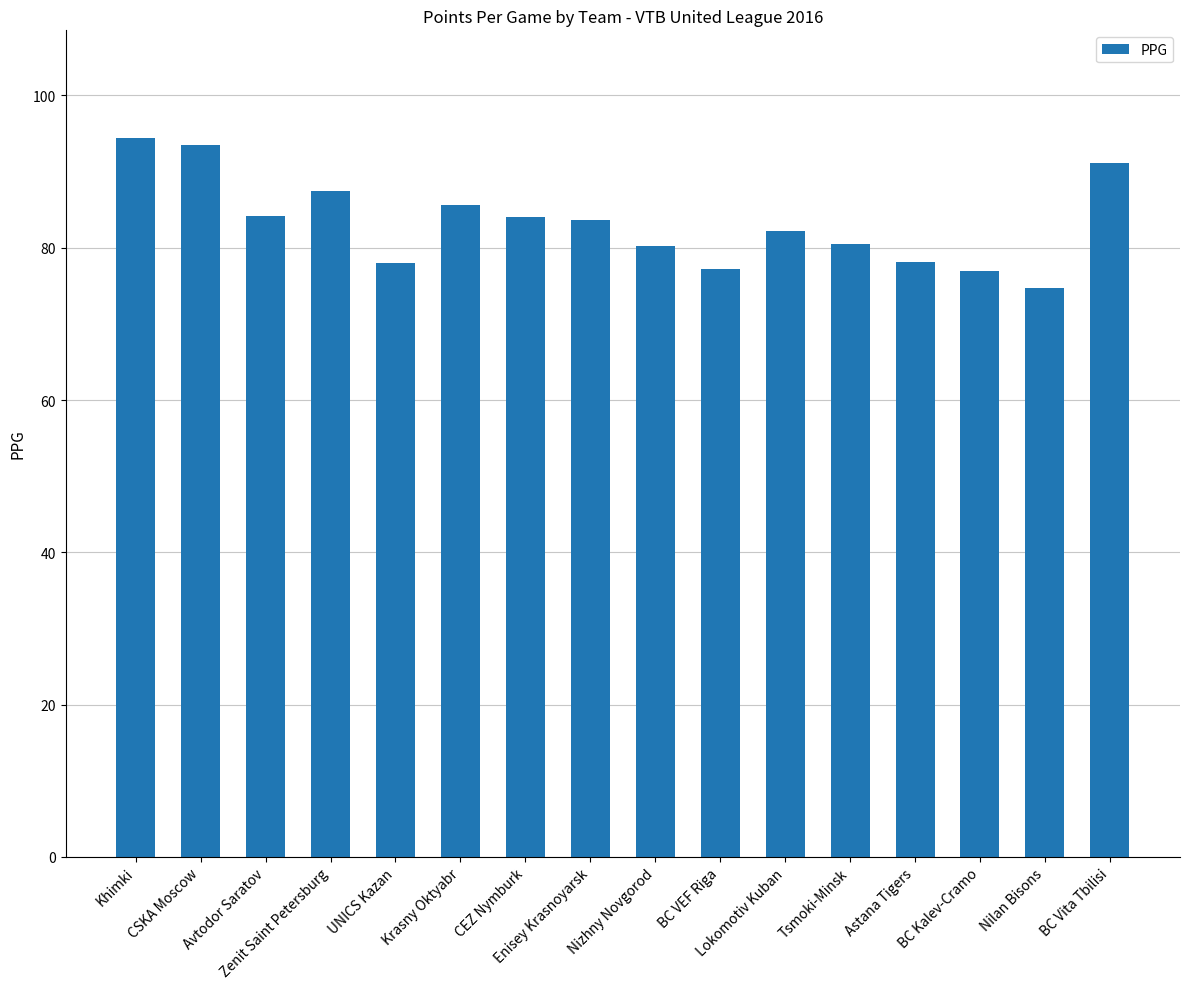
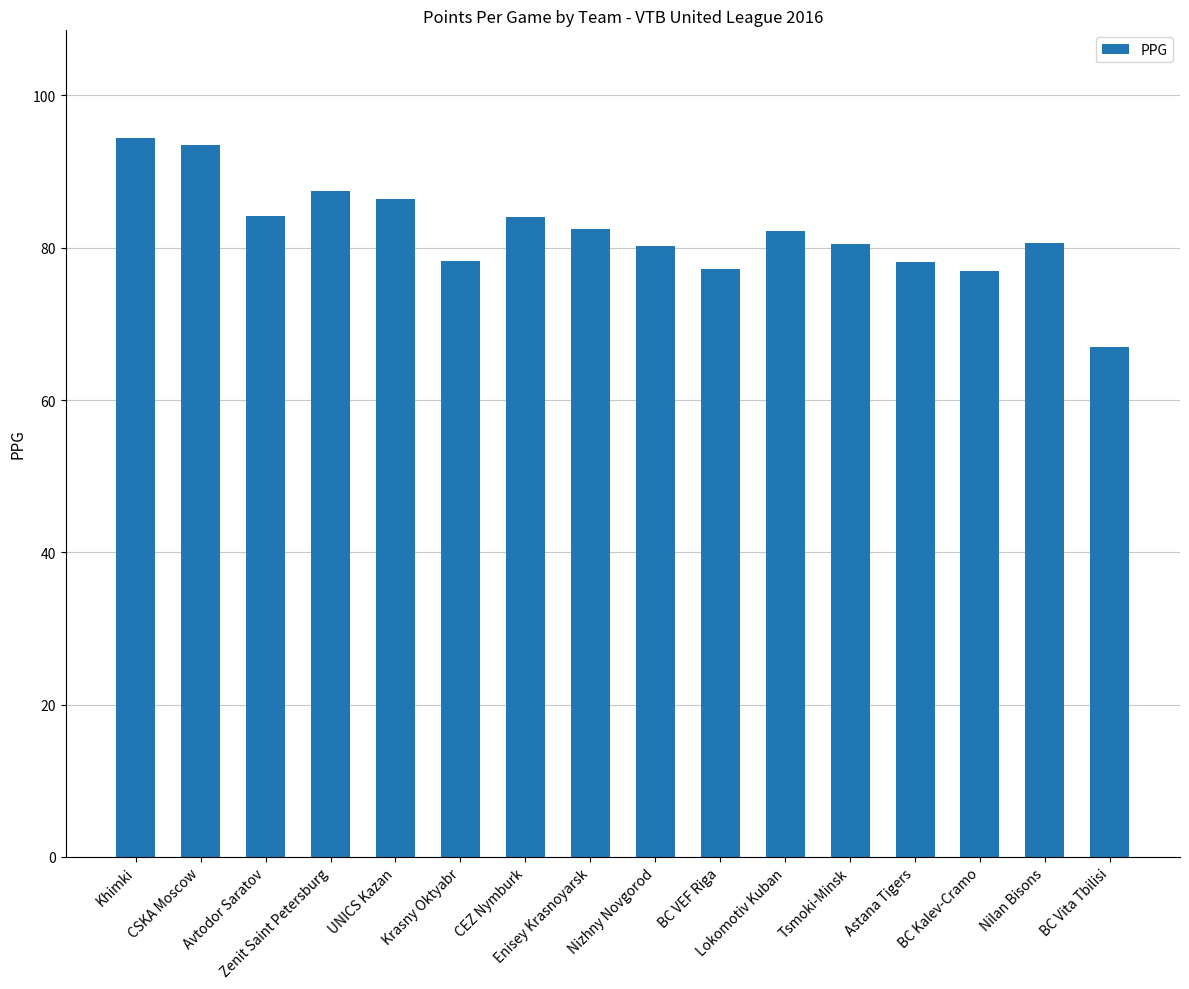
  {
    "Khimki": 94,
    "CSKA Moscow": 94,
    "Avtodor Saratov": 84,
    "Zenit Saint Petersburg": 88,
-   "UNICS Kazan": 78,
-   "Krasny Oktyabr": 86,
+   "UNICS Kazan": 86,
+   "Krasny Oktyabr": 78,
    "CEZ Nymburk": 84,
-   "Enisey Krasnoyarsk": 84,
+   "Enisey Krasnoyarsk": 82,
    "Nizhny Novgorod": 80,
    "BC VEF Riga": 77,
    "Lokomotiv Kuban": 82,
    "Tsmoki-Minsk": 81,
    "Astana Tigers": 78,
    "BC Kalev-Cramo": 77,
-   "Nilan Bisons": 75,
-   "BC Vita Tbilisi": 91
+   "Nilan Bisons": 81,
+   "BC Vita Tbilisi": 67
  }
